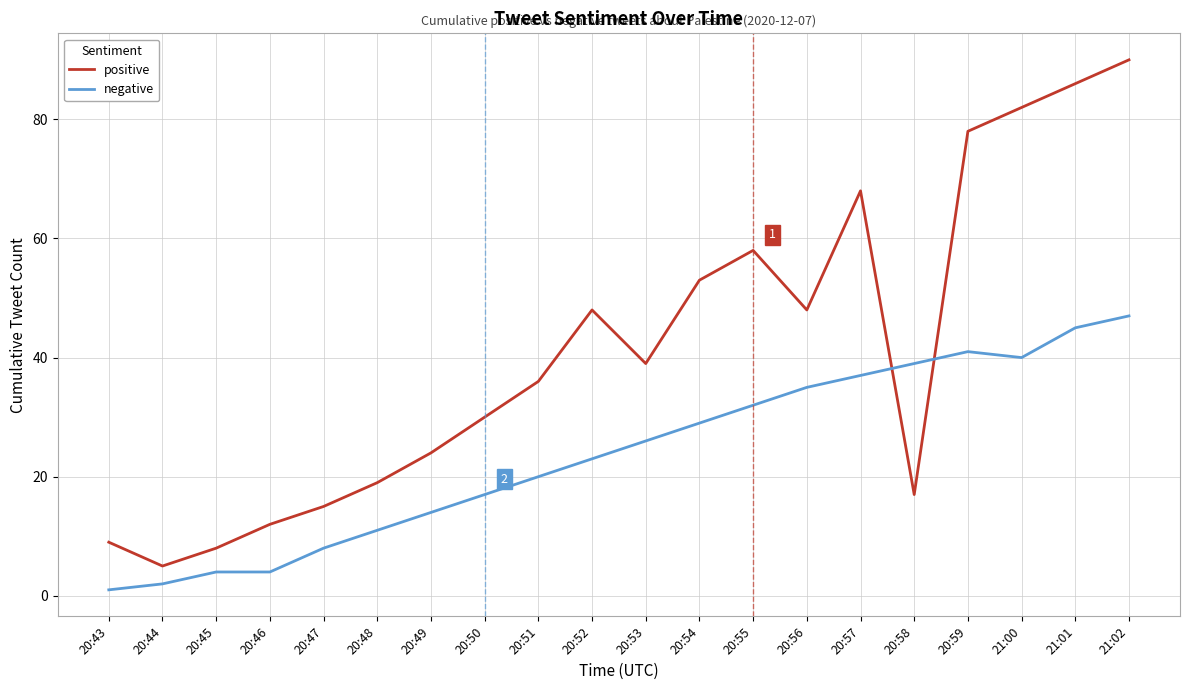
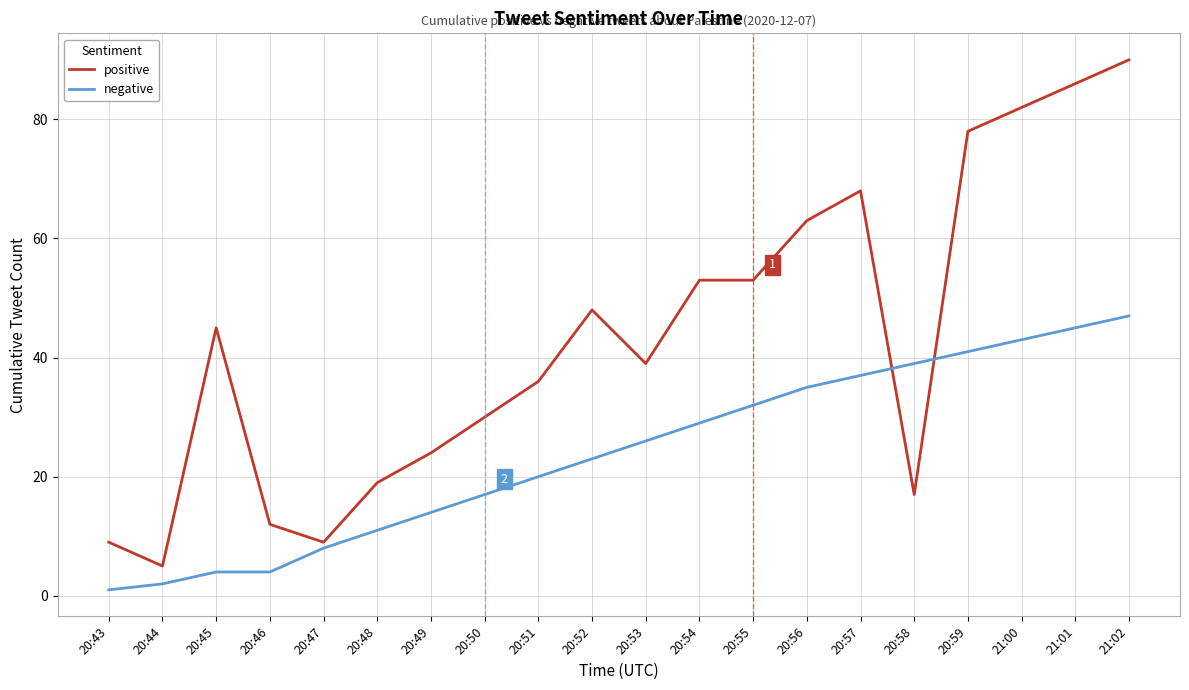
  {
    "positive": {
      "20:43": 9,
      "20:44": 5,
-     "20:45": 8,
+     "20:45": 45,
      "20:46": 12,
-     "20:47": 15,
+     "20:47": 9,
      "20:48": 19,
      "20:49": 24,
      "20:50": 30,
      "20:51": 36,
      "20:52": 48,
      "20:53": 39,
      "20:54": 53,
-     "20:55": 58,
-     "20:56": 48,
+     "20:55": 53,
+     "20:56": 63,
      "20:57": 68,
      "20:58": 17,
      "20:59": 78,
      "21:00": 82,
      "21:01": 86,
      "21:02": 90
    },
    "negative": {
      "20:43": 1,
      "20:44": 2,
      "20:45": 4,
      "20:46": 4,
      "20:47": 8,
      "20:48": 11,
      "20:49": 14,
      "20:51": 20,
      "20:52": 23,
      "20:53": 26,
      "20:54": 29,
      "20:55": 32,
      "20:56": 35,
      "20:57": 37,
      "20:58": 39,
      "20:59": 41,
-     "21:00": 40,
+     "21:00": 43,
      "21:01": 45,
      "21:02": 47
    }
  }
